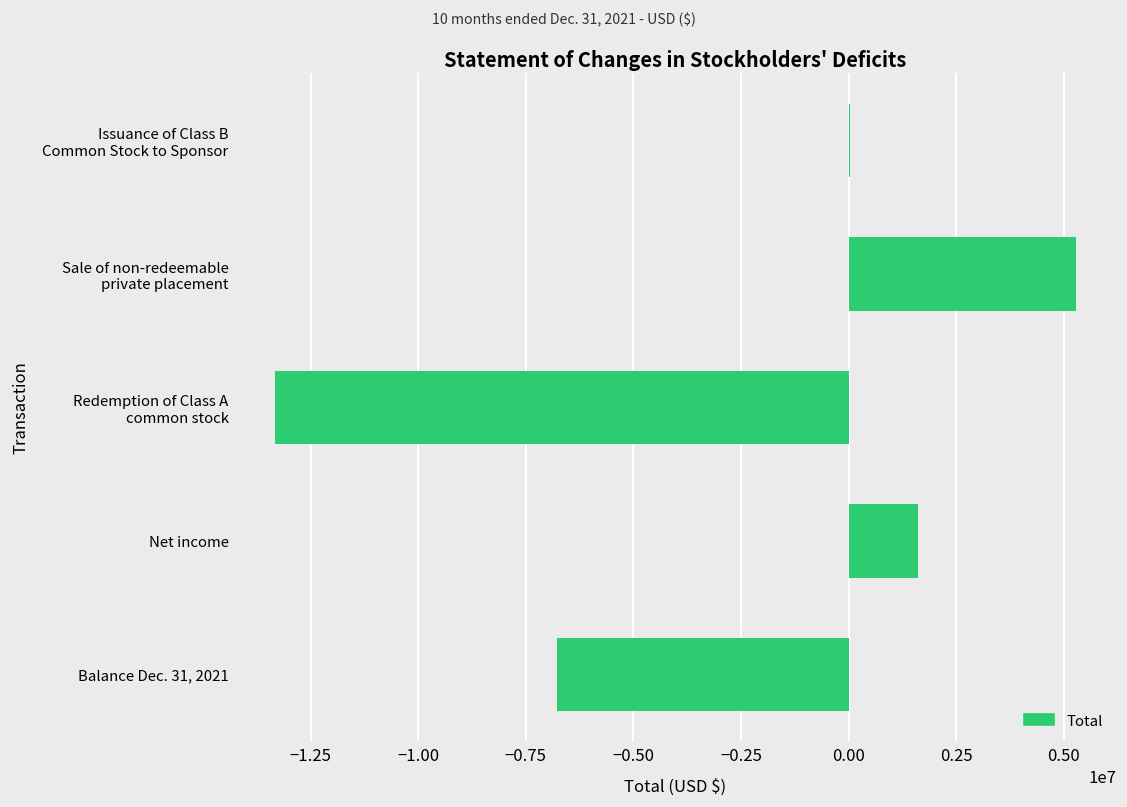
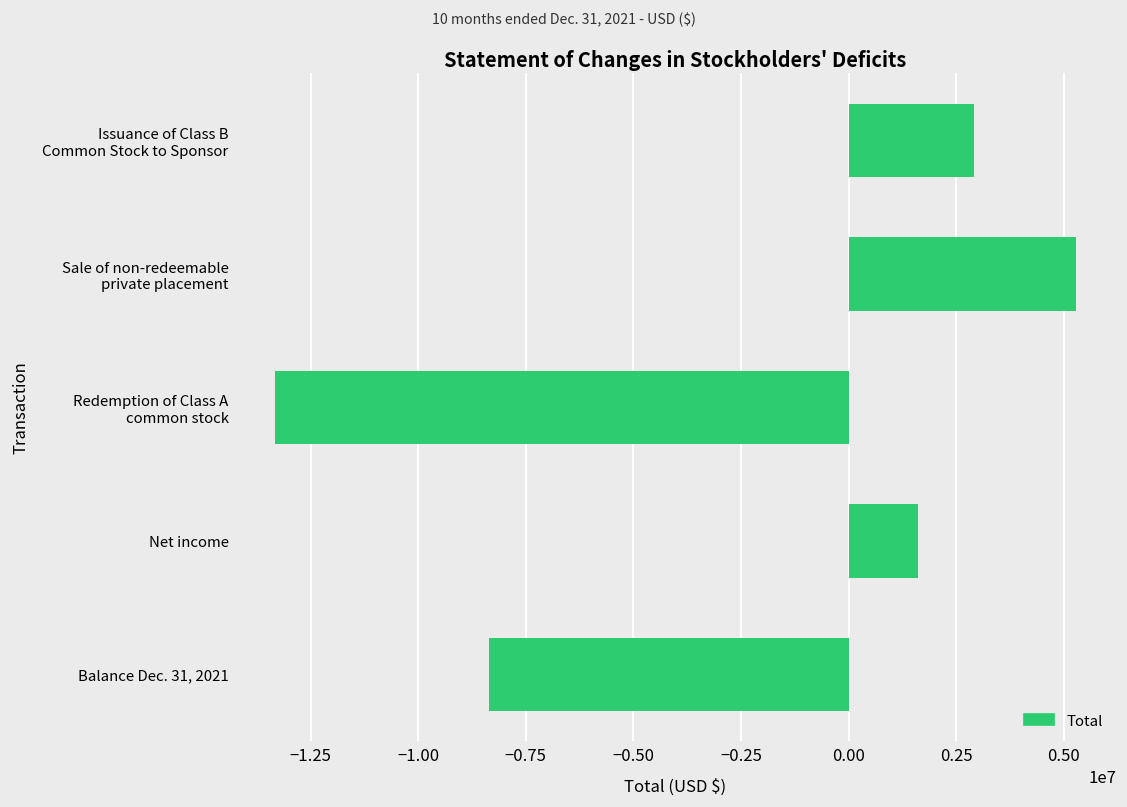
  {
-   "Issuance of Class B Common Stock to Sponsor": 0,
+   "Issuance of Class B Common Stock to Sponsor": 2900000,
    "Sale of non-redeemable private placement": 5300000,
    "Redemption of Class A common stock": -13300000,
    "Net income": 1600000,
-   "Balance Dec. 31, 2021": -6800000
+   "Balance Dec. 31, 2021": -8300000
  }
